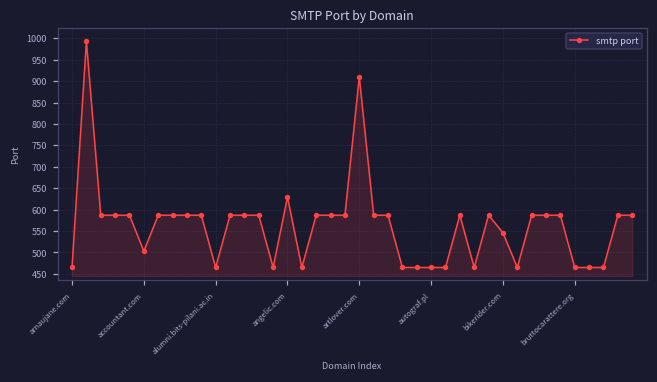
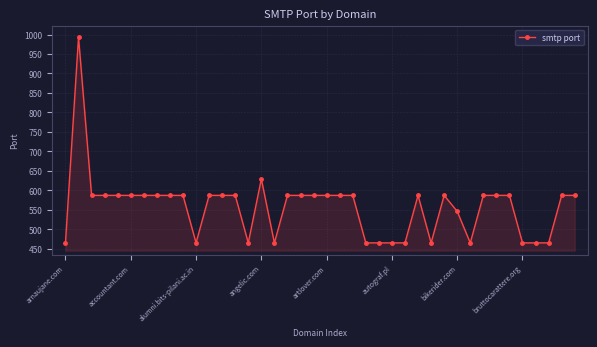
  {
    "arnaujane.com": 470,
-   "accountant.com": 500,
+   "accountant.com": 590,
    "alumni.bits-pilani.ac.in": 470,
    "angelic.com": 630,
-   "artlover.com": 910,
+   "artlover.com": 590,
    "autograf.pl": 470,
    "bikerider.com": 550,
    "bruttocarattere.org": 470
  }
